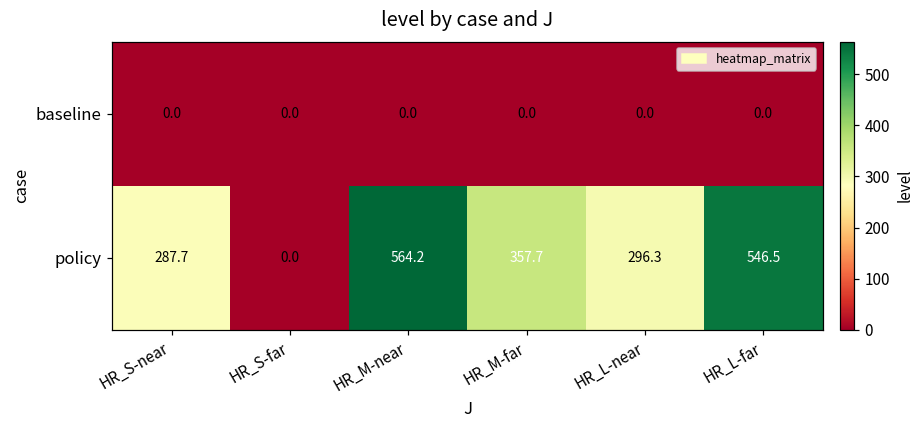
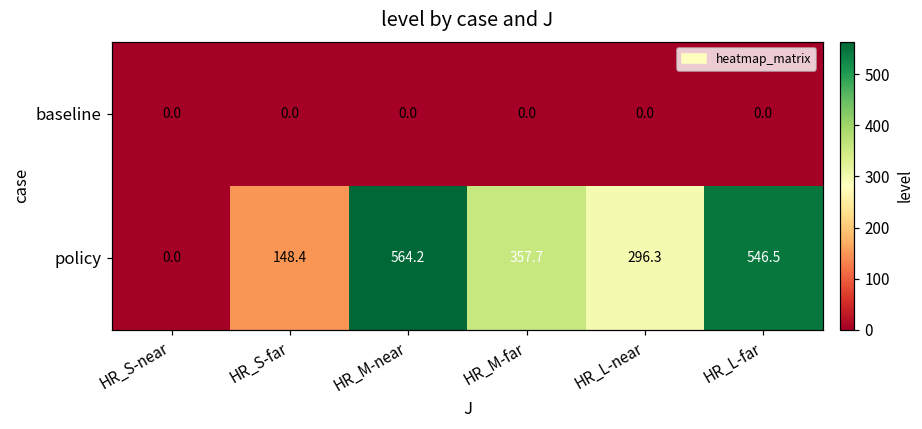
  {
    "baseline": {
      "HR_S-near": 0.0,
      "HR_S-far": 0.0,
      "HR_M-near": 0.0,
      "HR_M-far": 0.0,
      "HR_L-near": 0.0,
      "HR_L-far": 0.0
    },
    "policy": {
-     "HR_S-near": 287.7,
-     "HR_S-far": 0.0,
+     "HR_S-near": 0.0,
+     "HR_S-far": 148.4,
      "HR_M-near": 564.2,
      "HR_M-far": 357.7,
      "HR_L-near": 296.3,
      "HR_L-far": 546.5
    }
  }
